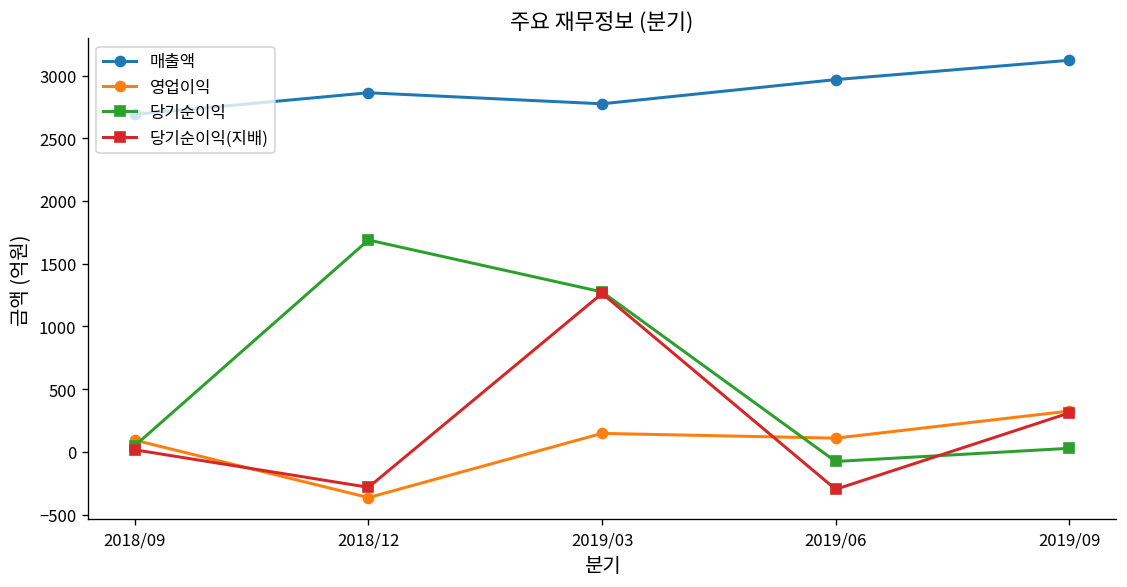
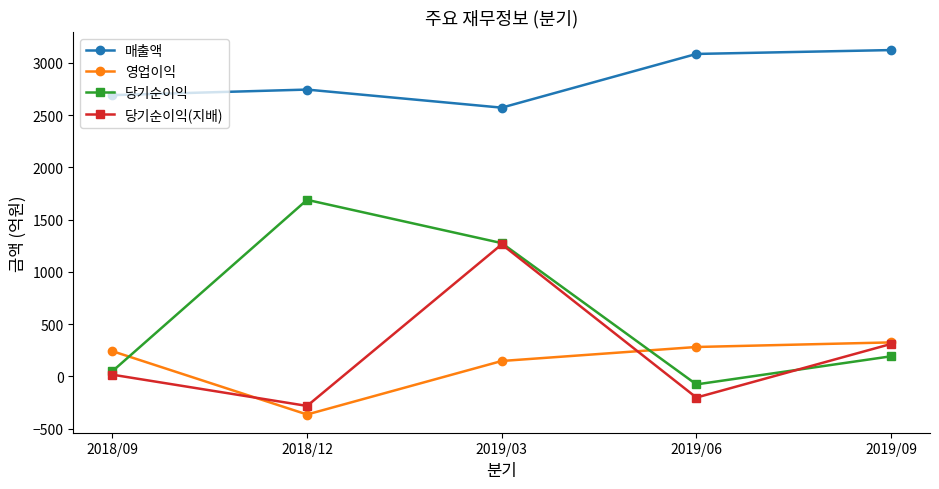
  {
    "매출액": {
-     "2018/12": 2860,
-     "2019/03": 2780,
-     "2019/06": 2970,
+     "2018/12": 2740,
+     "2019/03": 2570,
+     "2019/06": 3090,
      "2019/09": 3120
    },
    "영업이익": {
-     "2018/09": 90,
+     "2018/09": 240,
      "2018/12": -370,
      "2019/03": 150,
-     "2019/06": 110
+     "2019/06": 280
    },
    "당기순이익": {
      "2018/09": 50,
      "2018/12": 1690,
      "2019/06": -80,
-     "2019/09": 30
+     "2019/09": 190
    },
    "당기순이익(지배)": {
      "2018/09": 20,
      "2018/12": -280,
-     "2019/06": -300
+     "2019/06": -200
    }
  }
